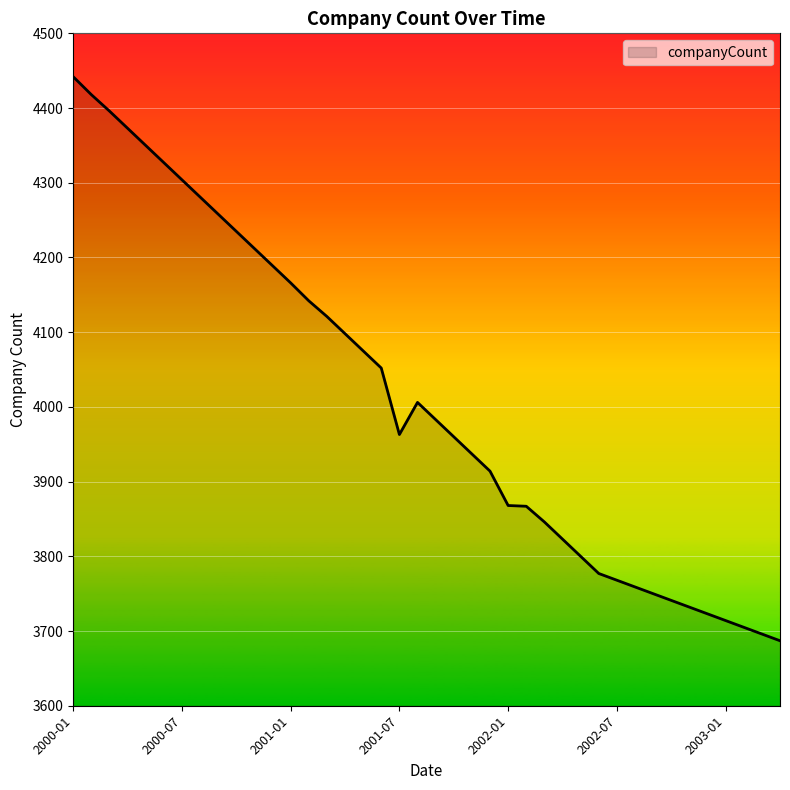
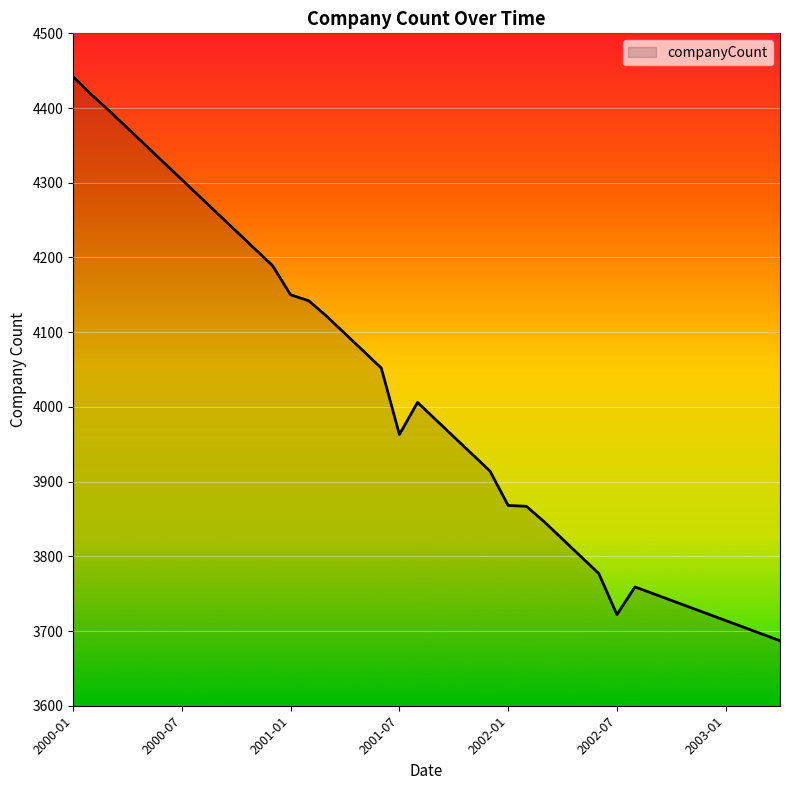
  {
    "2000-01": 4440,
    "2000-07": 4300,
-   "2001-01": 4170,
+   "2001-01": 4150,
    "2001-07": 3960,
    "2002-01": 3870,
-   "2002-07": 3770,
+   "2002-07": 3720,
    "2003-01": 3710
  }
